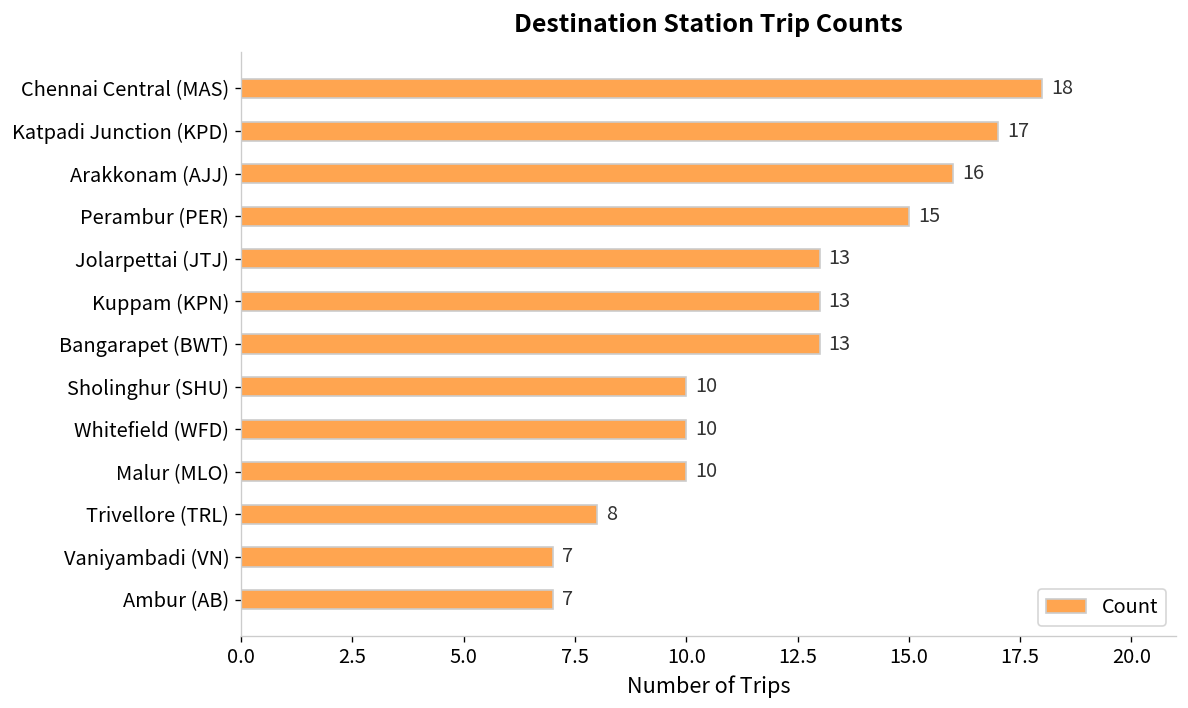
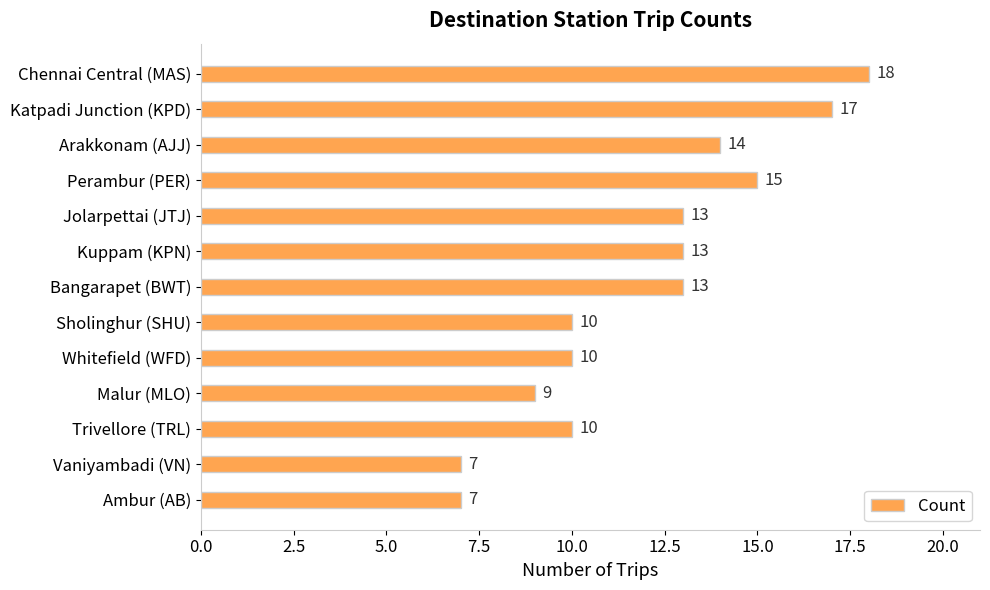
  {
    "Chennai Central (MAS)": 18,
    "Katpadi Junction (KPD)": 17,
-   "Arakkonam (AJJ)": 16,
+   "Arakkonam (AJJ)": 14,
    "Perambur (PER)": 15,
    "Jolarpettai (JTJ)": 13,
    "Kuppam (KPN)": 13,
    "Bangarapet (BWT)": 13,
    "Sholinghur (SHU)": 10,
    "Whitefield (WFD)": 10,
-   "Malur (MLO)": 10,
-   "Trivellore (TRL)": 8,
+   "Malur (MLO)": 9,
+   "Trivellore (TRL)": 10,
    "Vaniyambadi (VN)": 7,
    "Ambur (AB)": 7
  }
